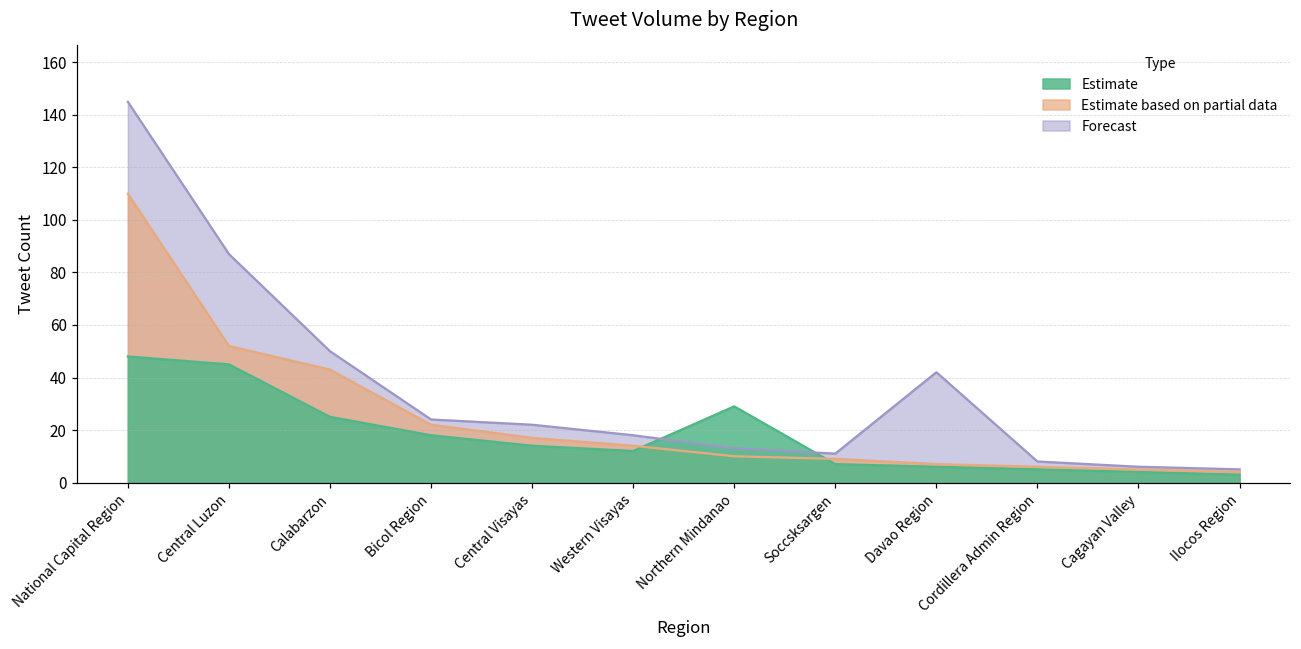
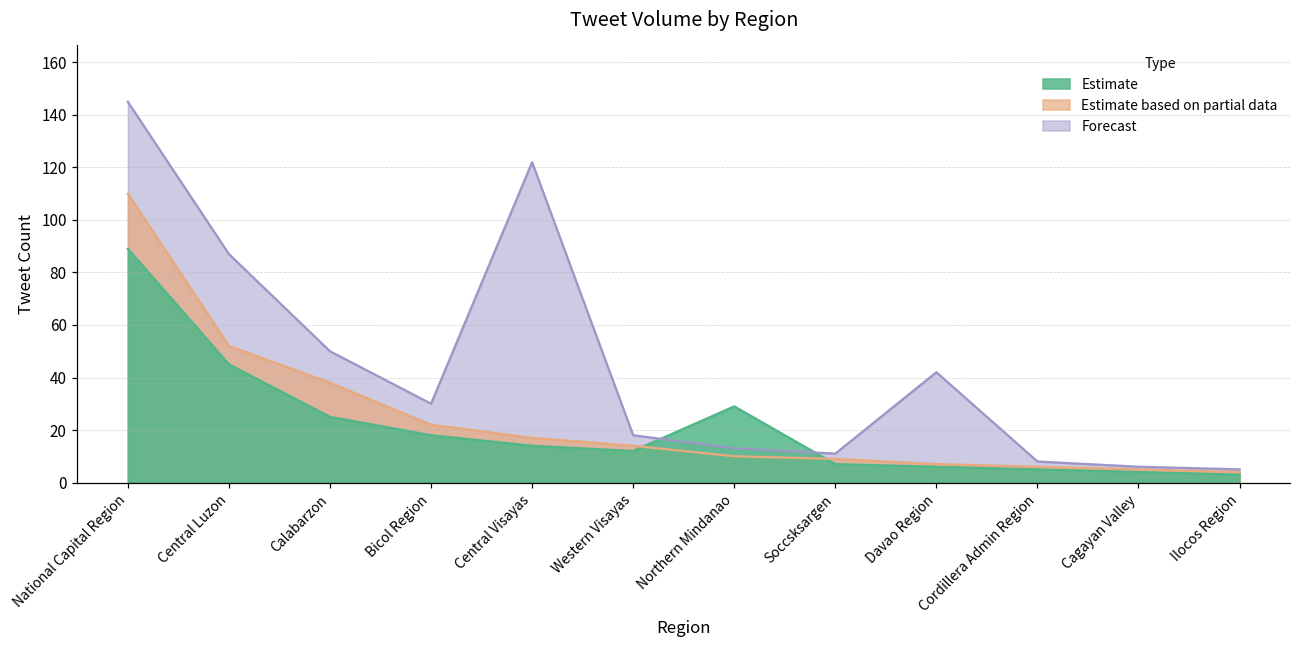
  {
    "Forecast": {
      "National Capital Region": 145,
      "Central Luzon": 87,
      "Calabarzon": 50,
-     "Bicol Region": 24,
-     "Central Visayas": 22,
+     "Bicol Region": 30,
+     "Central Visayas": 122,
      "Western Visayas": 18,
      "Northern Mindanao": 13,
      "Soccsksargen": 11,
      "Davao Region": 42,
      "Cordillera Admin Region": 8
    },
    "Estimate based on partial data": {
      "National Capital Region": 110,
      "Central Luzon": 52,
-     "Calabarzon": 43,
+     "Calabarzon": 38,
      "Bicol Region": 22,
      "Central Visayas": 17,
      "Western Visayas": 14,
      "Northern Mindanao": 10,
      "Soccsksargen": 9
    },
    "Estimate": {
-     "National Capital Region": 48,
+     "National Capital Region": 89,
      "Central Luzon": 45,
      "Calabarzon": 25,
      "Bicol Region": 18,
      "Central Visayas": 14,
      "Western Visayas": 12,
      "Northern Mindanao": 29,
      "Soccsksargen": 7
    }
  }
